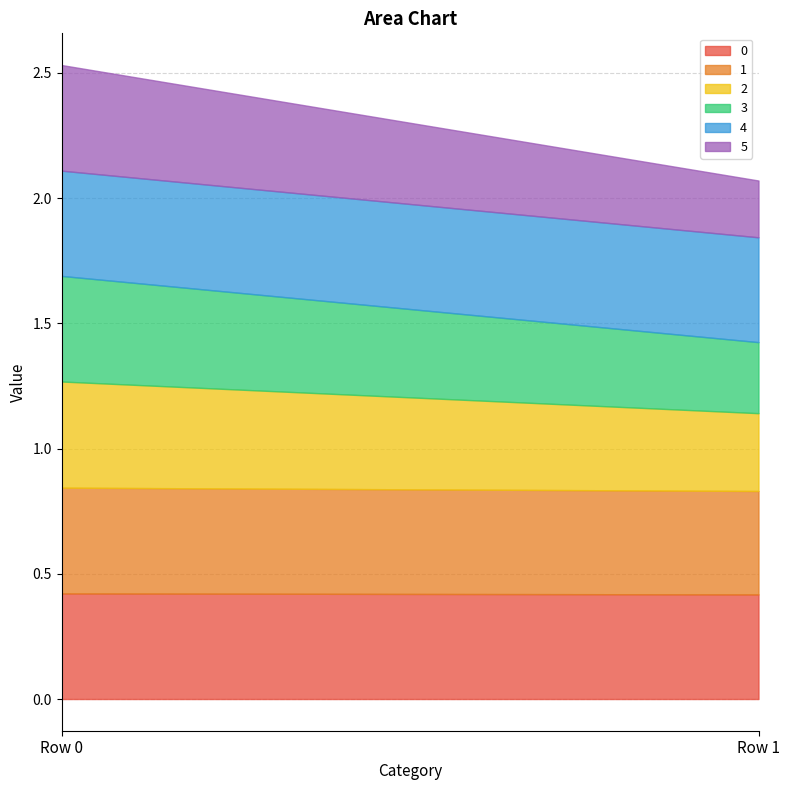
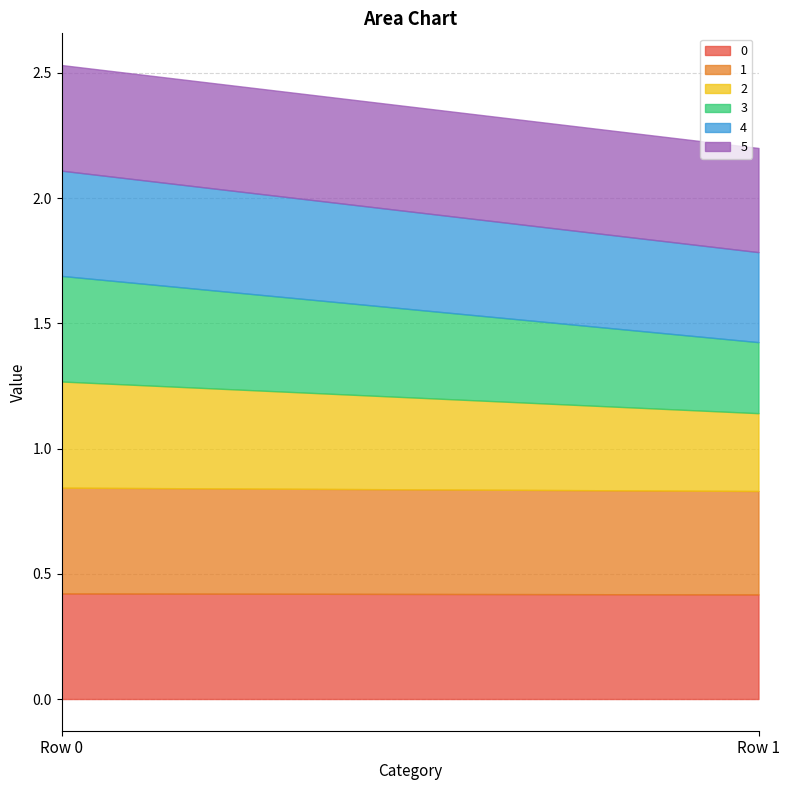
  {
    "2": {
      "Row 0": 0.42,
      "Row 1": 0.31
    },
    "3": {
      "Row 0": 0.42,
      "Row 1": 0.28
    },
    "4": {
      "Row 0": 0.42,
-     "Row 1": 0.42
+     "Row 1": 0.36
    },
    "5": {
      "Row 0": 0.42,
-     "Row 1": 0.23
+     "Row 1": 0.42
    }
  }
